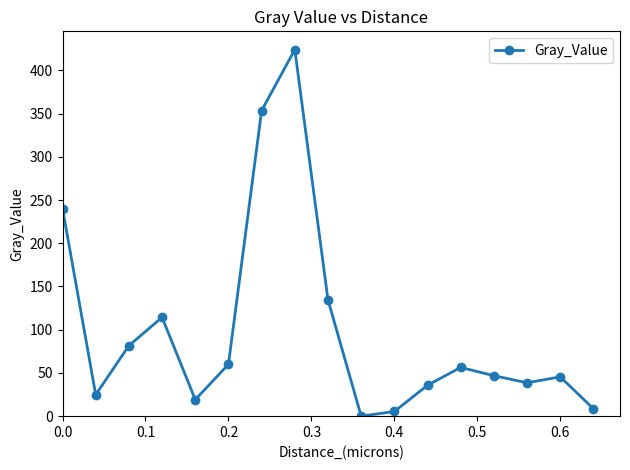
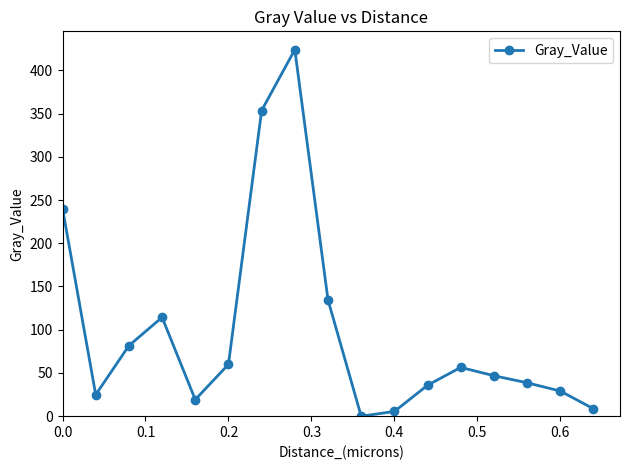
  {
    "0.0": 240,
    "0.2": 60,
    "0.4": 10,
-   "0.6": 50
+   "0.6": 30
  }
